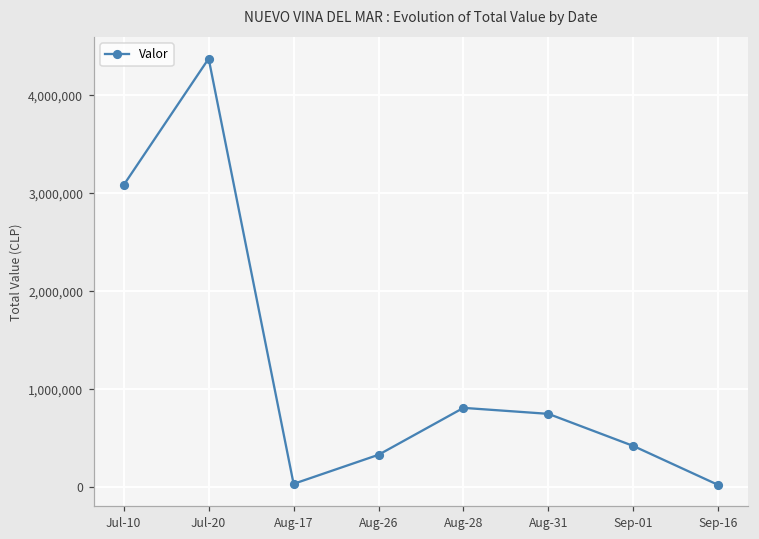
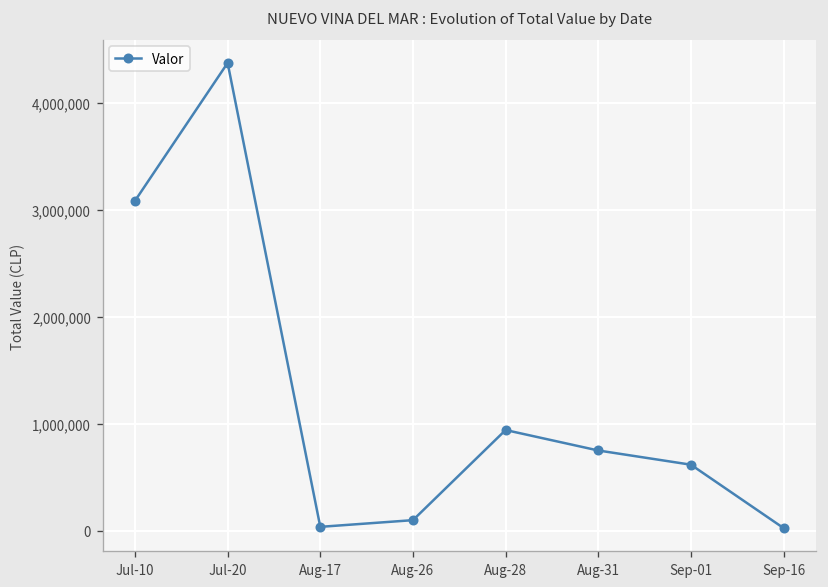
  {
    "Jul-10": "3,100,000",
    "Jul-20": "4,400,000",
    "Aug-17": "0",
-   "Aug-26": "300,000",
-   "Aug-28": "800,000",
+   "Aug-26": "100,000",
+   "Aug-28": "900,000",
    "Aug-31": "800,000",
-   "Sep-01": "400,000",
+   "Sep-01": "600,000",
    "Sep-16": "0"
  }
